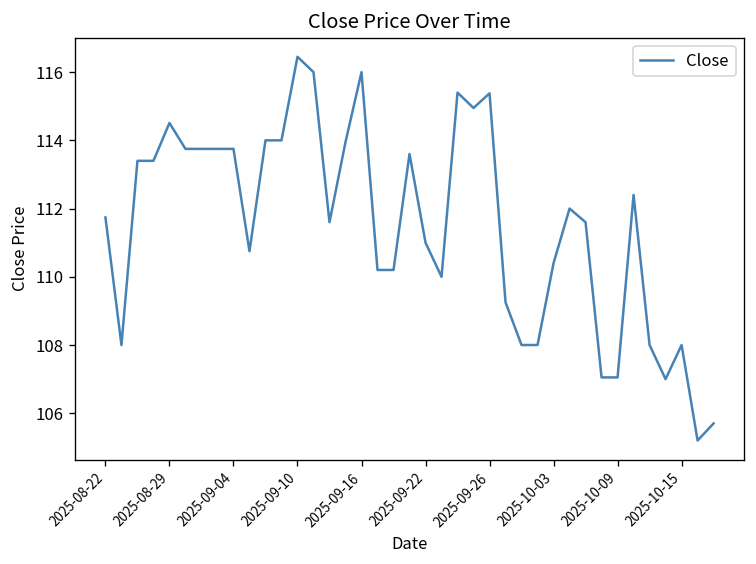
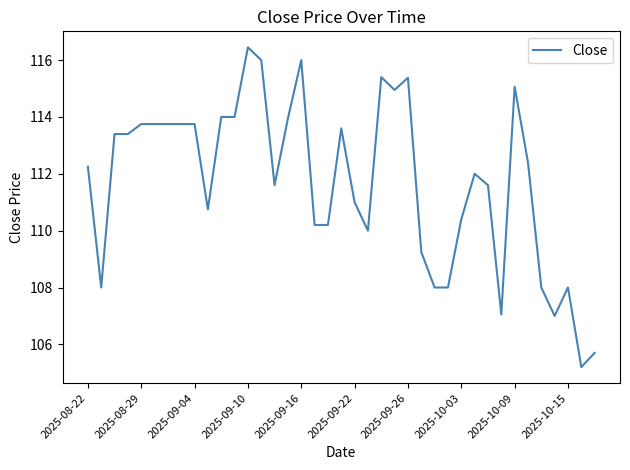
  {
-   "2025-08-22": 111.7,
-   "2025-08-29": 114.5,
+   "2025-08-22": 112.3,
+   "2025-08-29": 113.8,
    "2025-09-04": 113.8,
    "2025-09-10": 116.4,
    "2025-09-16": 116.0,
    "2025-09-22": 111.0,
    "2025-09-26": 115.4,
    "2025-10-03": 110.4,
-   "2025-10-09": 107.1,
+   "2025-10-09": 115.1,
    "2025-10-15": 108.0
  }
